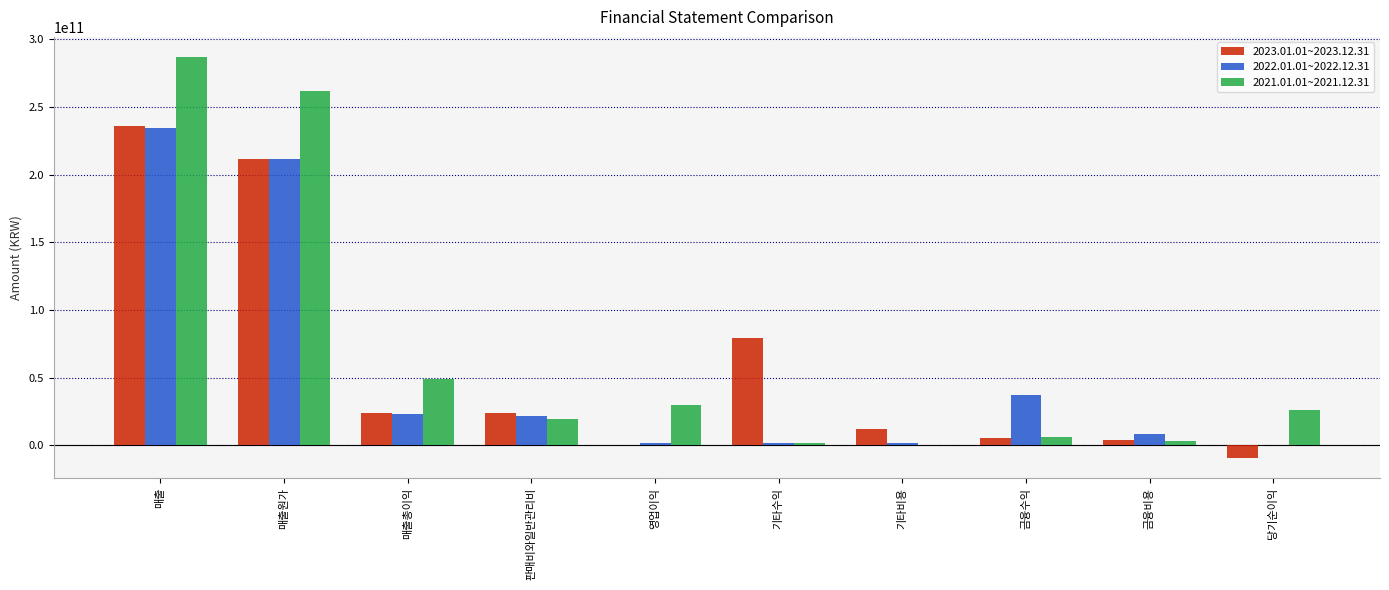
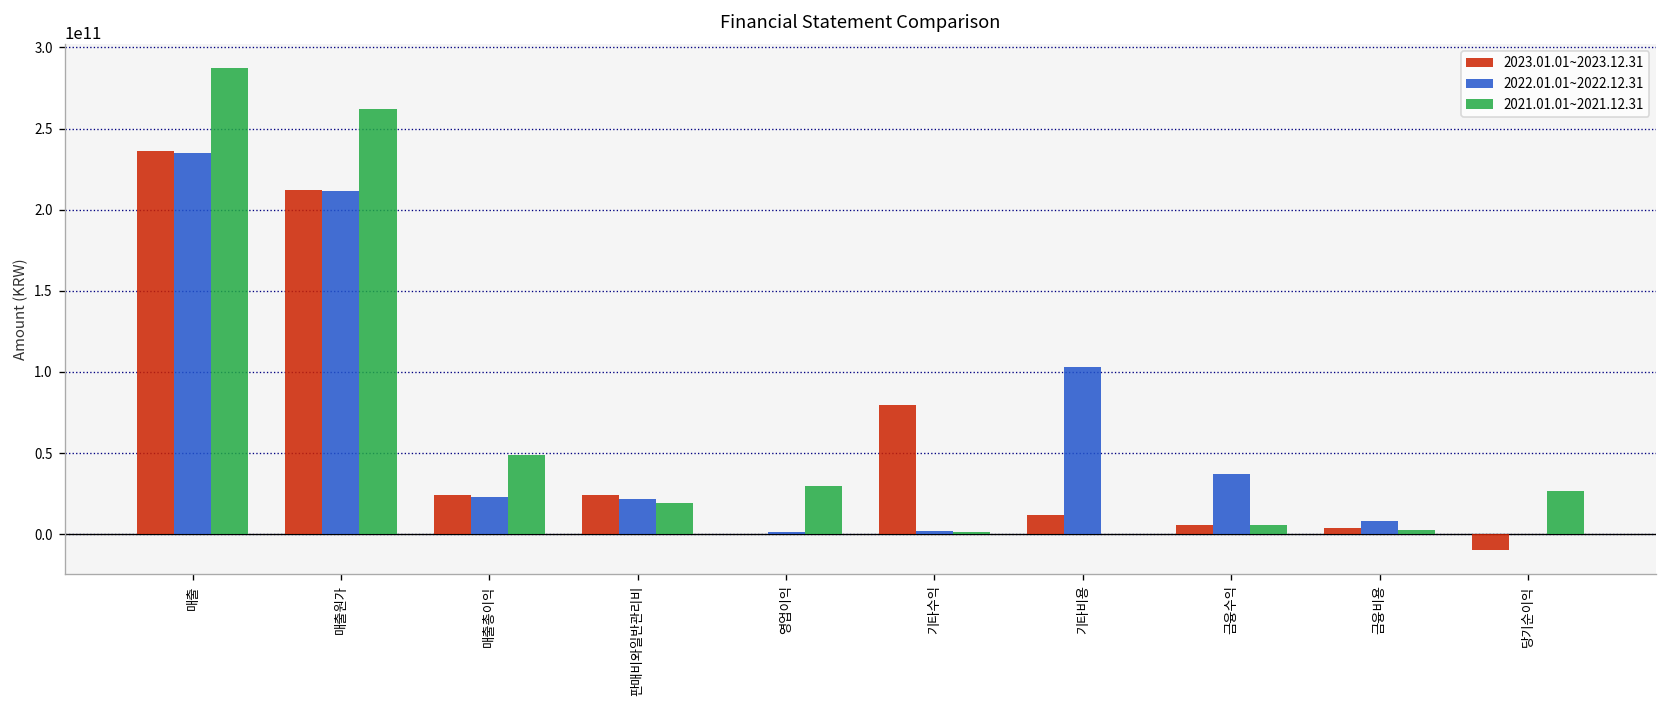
  {
    "2023.01.01~2023.12.31": {
      "매출": 236000000000,
      "매출원가": 212000000000,
      "매출총이익": 24000000000,
      "판매비와일반관리비": 24000000000,
      "기타수익": 80000000000,
      "기타비용": 12000000000,
      "금융수익": 6000000000,
      "금융비용": 4000000000,
      "당기순이익": -9000000000
    },
    "2022.01.01~2022.12.31": {
      "매출": 235000000000,
      "매출원가": 212000000000,
      "매출총이익": 23000000000,
      "판매비와일반관리비": 22000000000,
      "기타수익": 2000000000,
-     "기타비용": 2000000000,
+     "기타비용": 103000000000,
      "금융수익": 37000000000,
      "금융비용": 8000000000
    },
    "2021.01.01~2021.12.31": {
      "매출": 287000000000,
      "매출원가": 262000000000,
      "매출총이익": 49000000000,
      "판매비와일반관리비": 19000000000,
      "영업이익": 30000000000,
      "금융수익": 6000000000,
      "금융비용": 3000000000,
      "당기순이익": 26000000000
    }
  }
